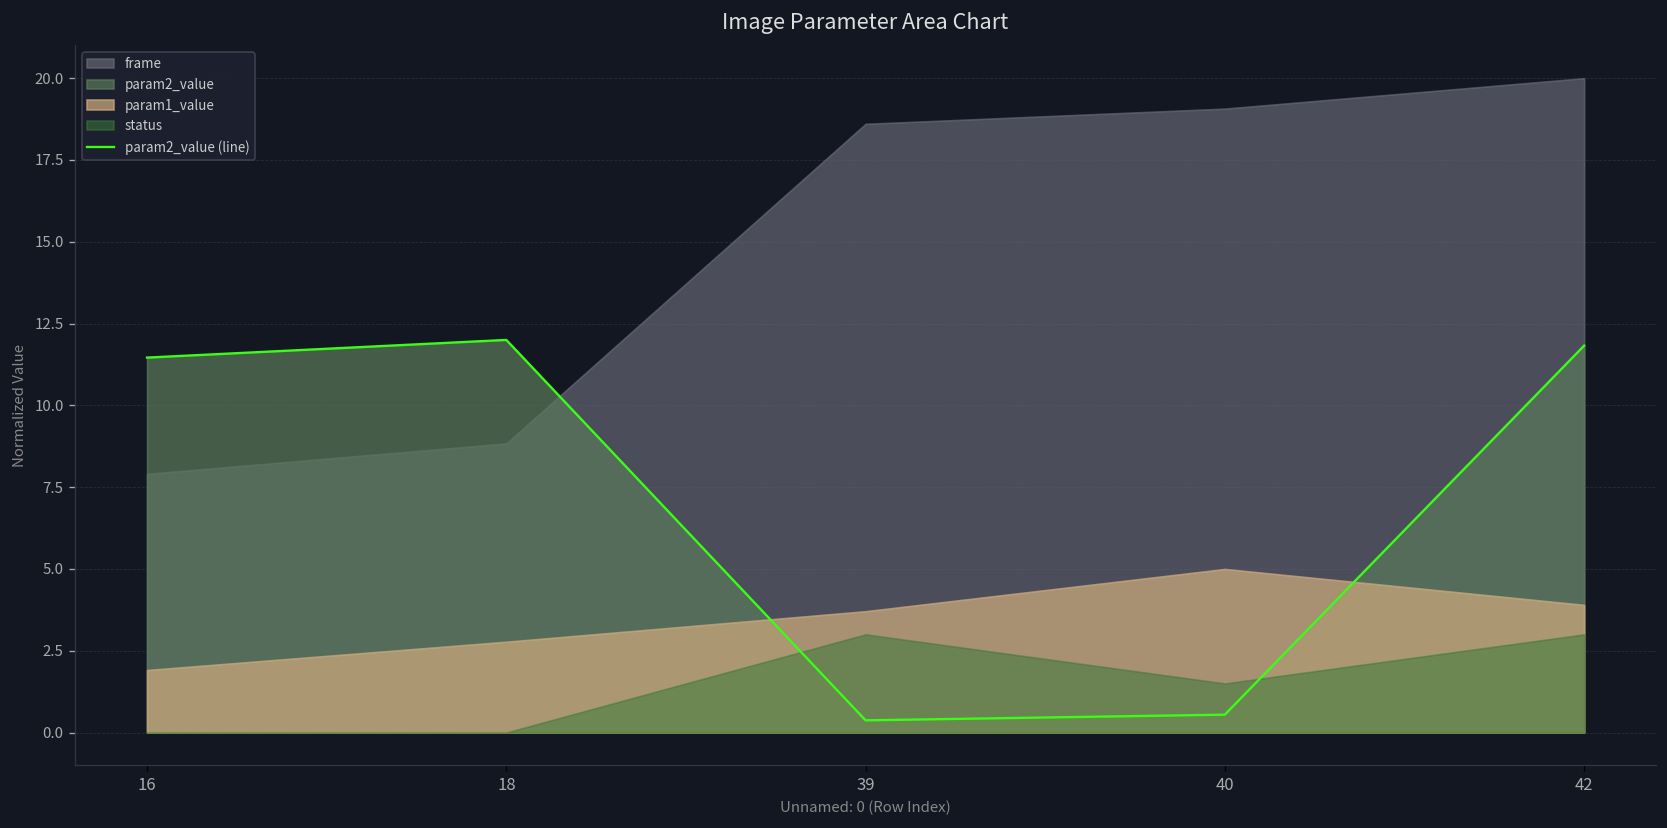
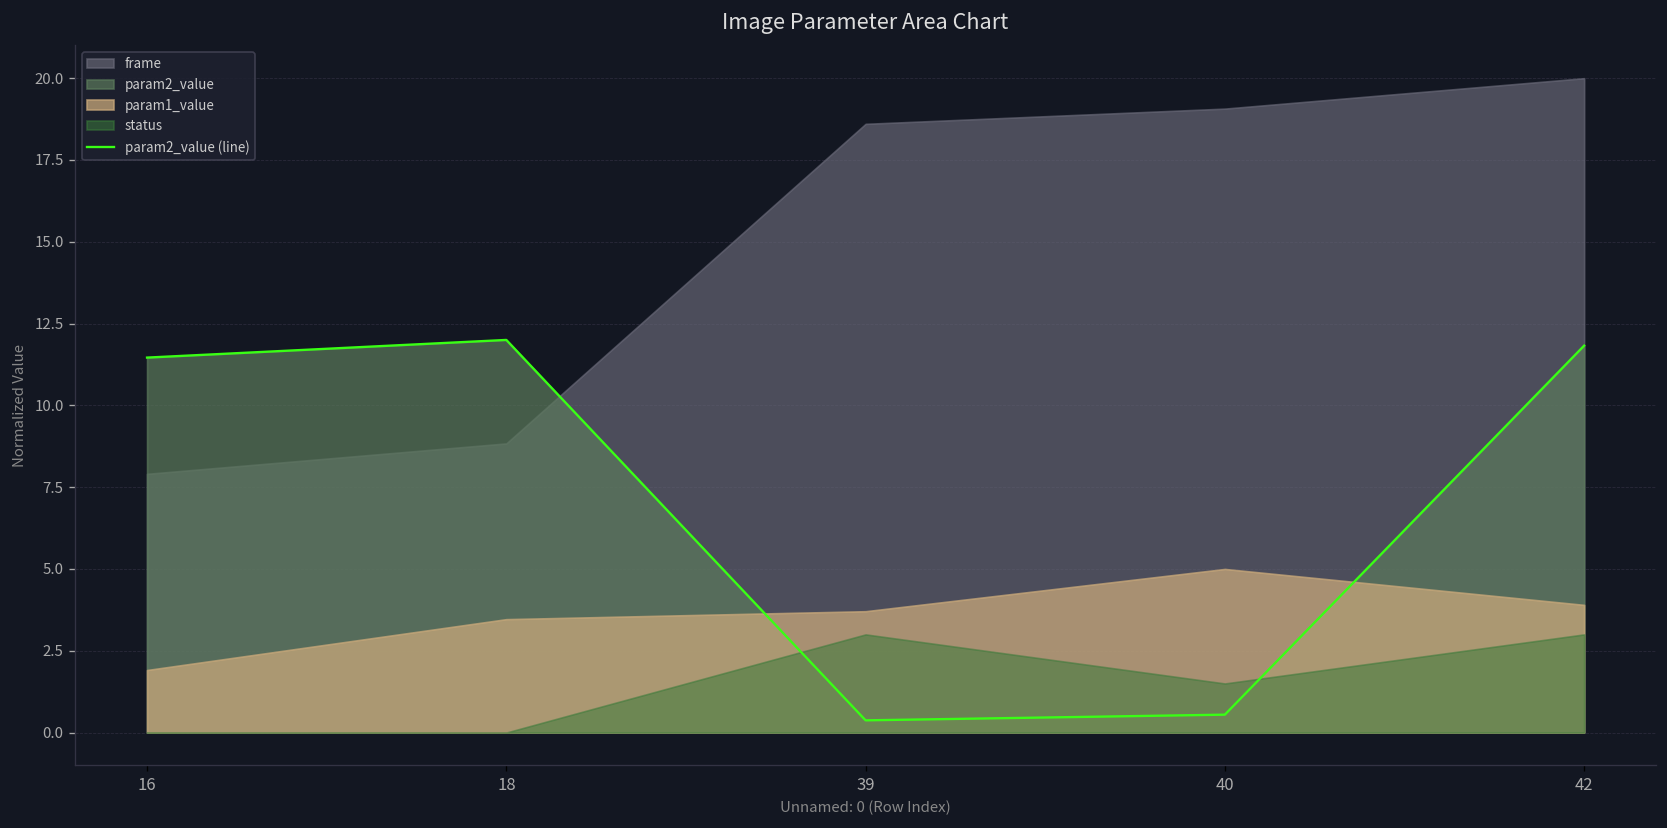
  {
    "param1_value": {
      "16": 1.9,
-     "18": 2.8,
+     "18": 3.5,
      "39": 3.7,
      "40": 5.0,
      "42": 3.9
    }
  }
